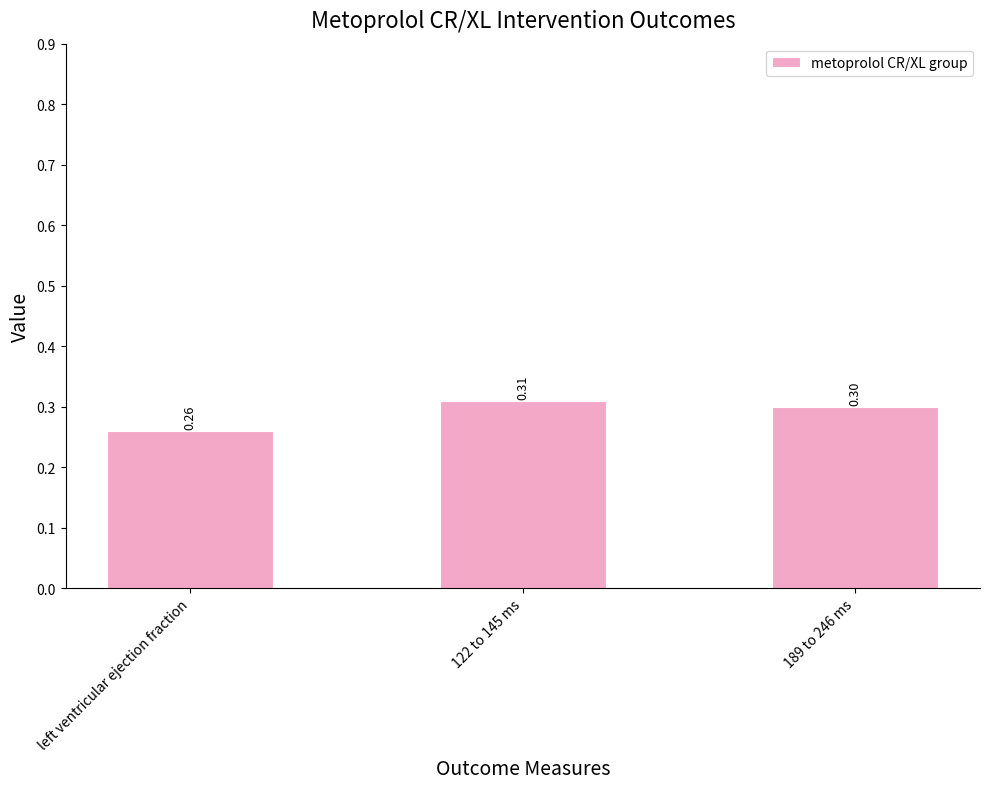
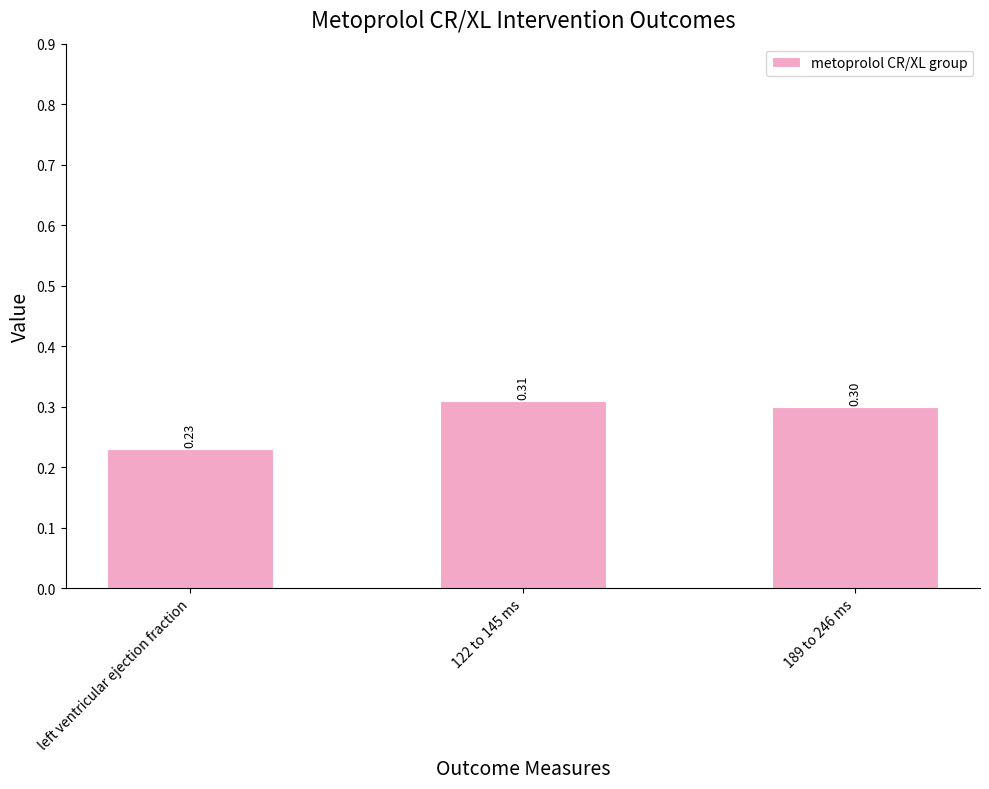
  {
-   "left ventricular ejection fraction": 0.26,
+   "left ventricular ejection fraction": 0.23,
    "122 to 145 ms": 0.31,
    "189 to 246 ms": 0.30
  }
